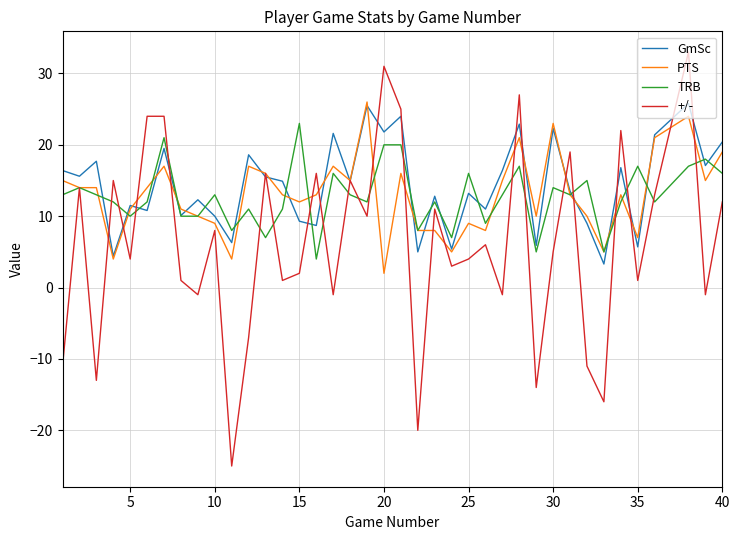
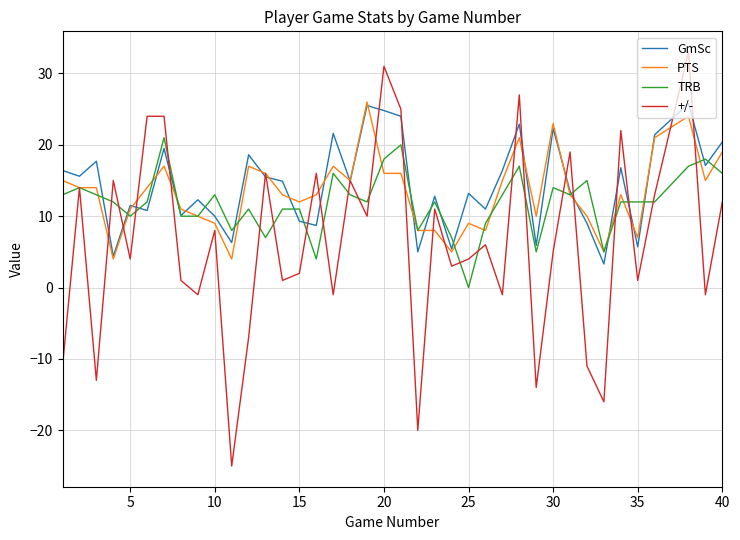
  {
    "GmSc": {
      "5": 12,
      "10": 10,
      "15": 9,
-     "20": 22,
+     "20": 25,
      "25": 13,
      "30": 22,
      "35": 6,
      "40": 20
    },
    "PTS": {
      "5": 11,
      "10": 9,
      "15": 12,
-     "20": 2,
+     "20": 16,
      "25": 9,
      "30": 23,
      "35": 7,
      "40": 19
    },
    "TRB": {
      "5": 10,
      "10": 13,
-     "15": 23,
-     "20": 20,
-     "25": 16,
+     "15": 11,
+     "20": 18,
+     "25": 0,
      "30": 14,
-     "35": 17,
+     "35": 12,
      "40": 16
    },
    "+/-": {
      "5": 4,
      "10": 8,
      "15": 2,
      "20": 31,
      "25": 4,
      "30": 5,
      "35": 1,
      "40": 12
    }
  }
